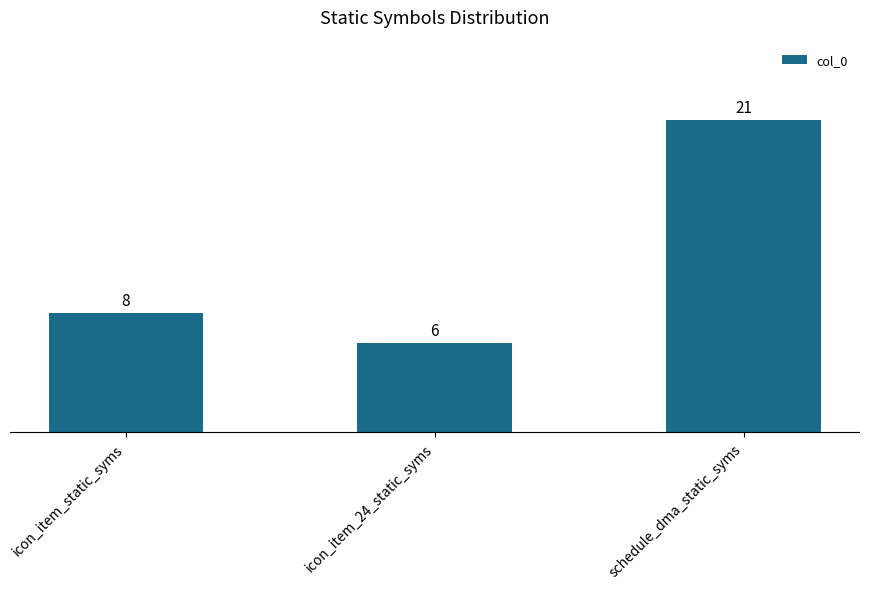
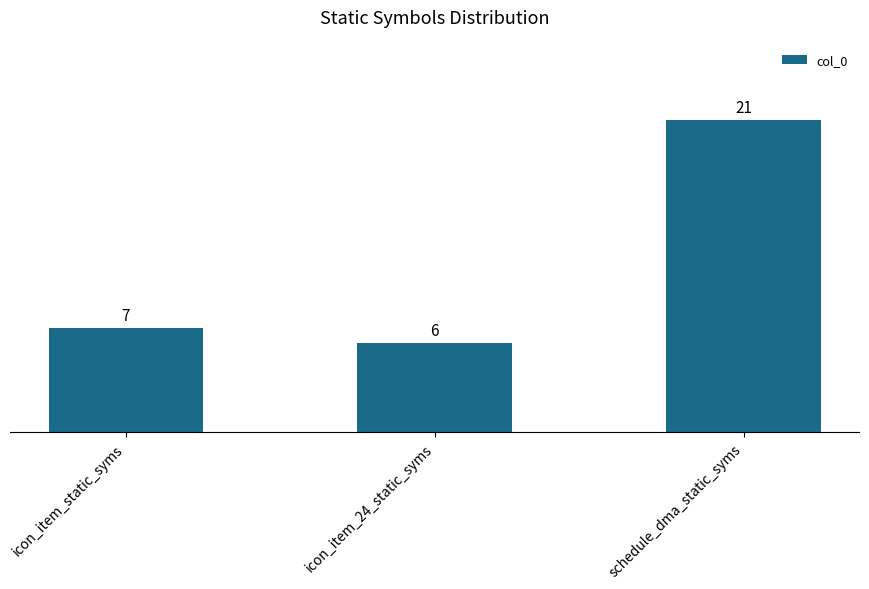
  {
-   "icon_item_static_syms": 8,
+   "icon_item_static_syms": 7,
    "icon_item_24_static_syms": 6,
    "schedule_dma_static_syms": 21
  }
